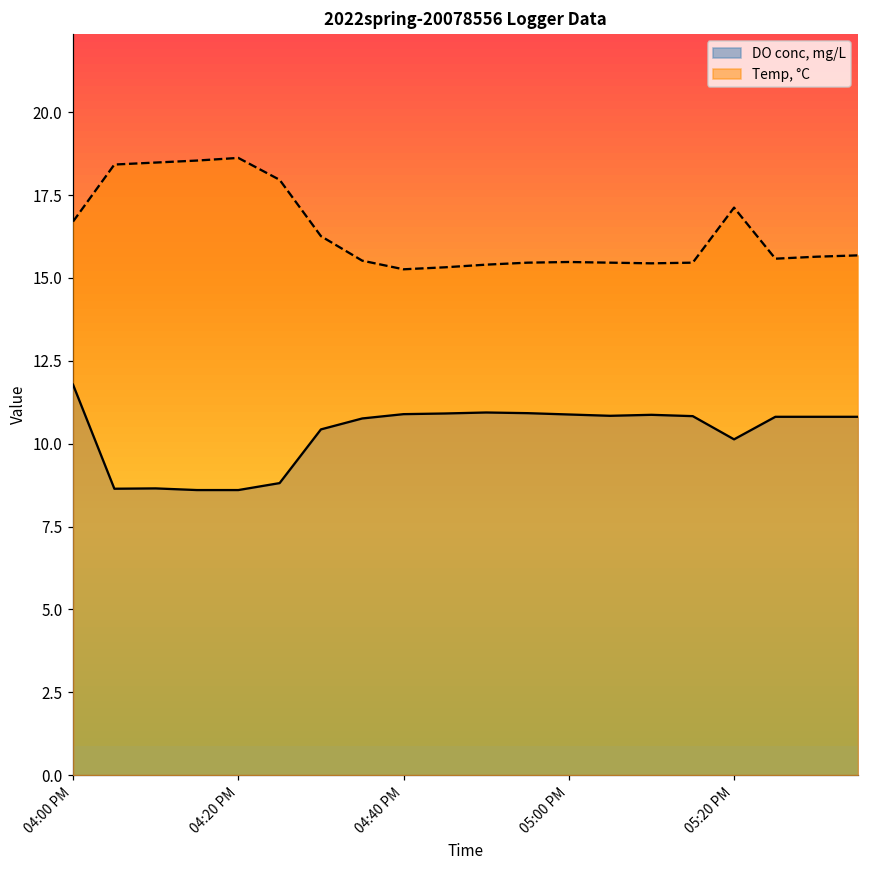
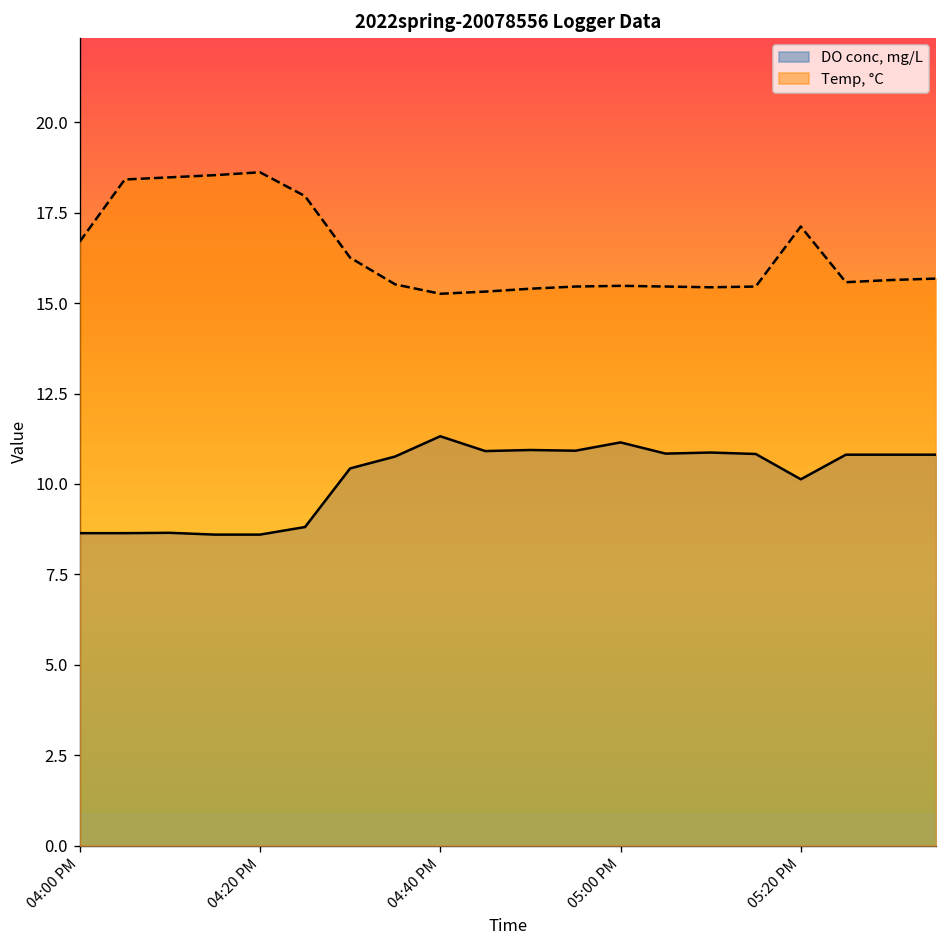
  {
    "DO conc, mg/L": {
-     "04:00 PM": 11.8,
+     "04:00 PM": 8.6,
      "04:20 PM": 8.6,
-     "04:40 PM": 10.9,
-     "05:00 PM": 10.9,
+     "04:40 PM": 11.3,
+     "05:00 PM": 11.2,
      "05:20 PM": 10.1
    },
    "Temp, °C": {
      "04:00 PM": 16.7,
      "04:20 PM": 18.6,
      "04:40 PM": 15.3,
      "05:00 PM": 15.5,
      "05:20 PM": 17.1
    }
  }
